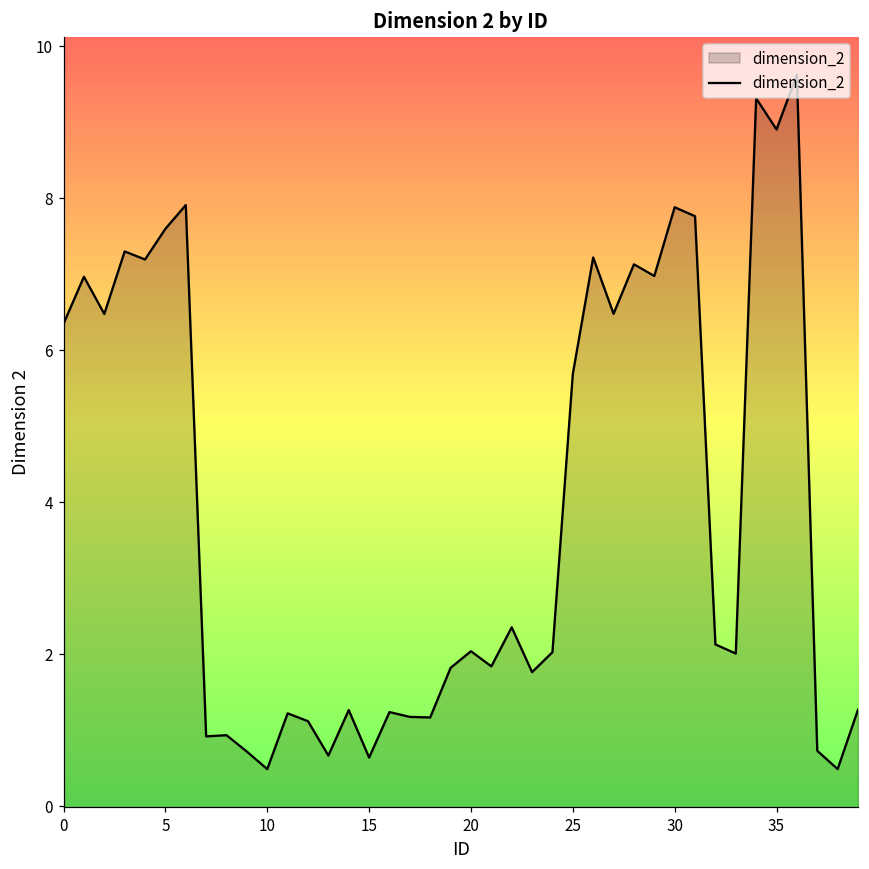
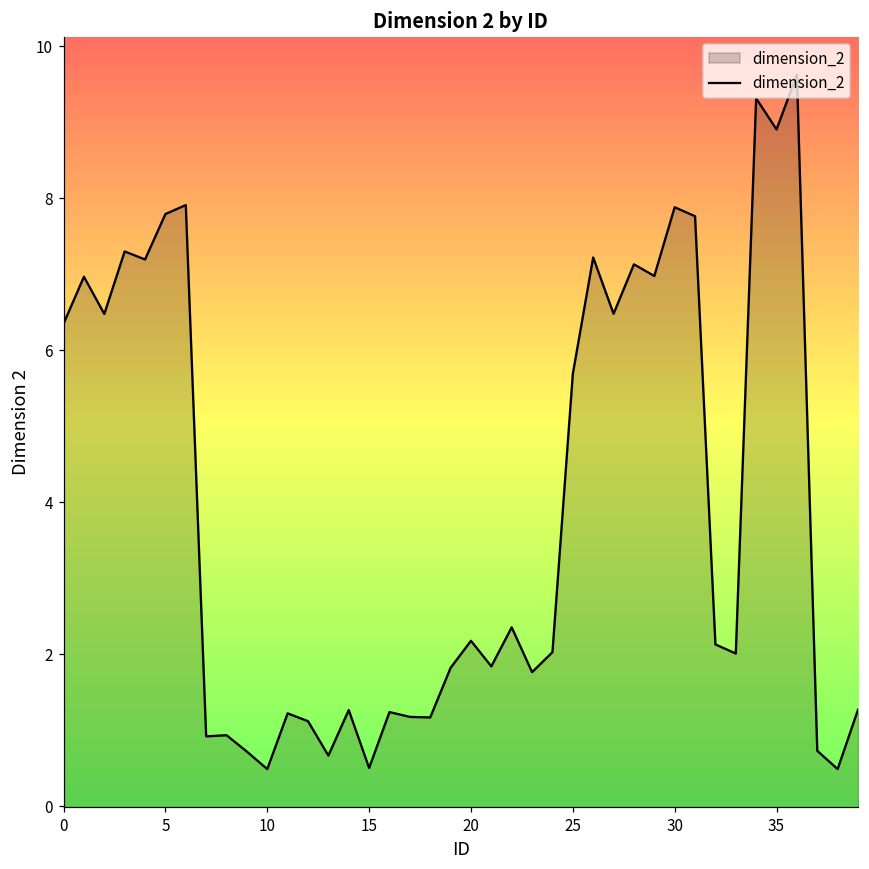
  {
    "0": 6.3,
-   "5": 7.6,
+   "5": 7.8,
    "10": 0.5,
-   "15": 0.6,
-   "20": 2.0,
+   "15": 0.5,
+   "20": 2.2,
    "25": 5.7,
    "30": 7.9,
    "35": 8.9
  }
